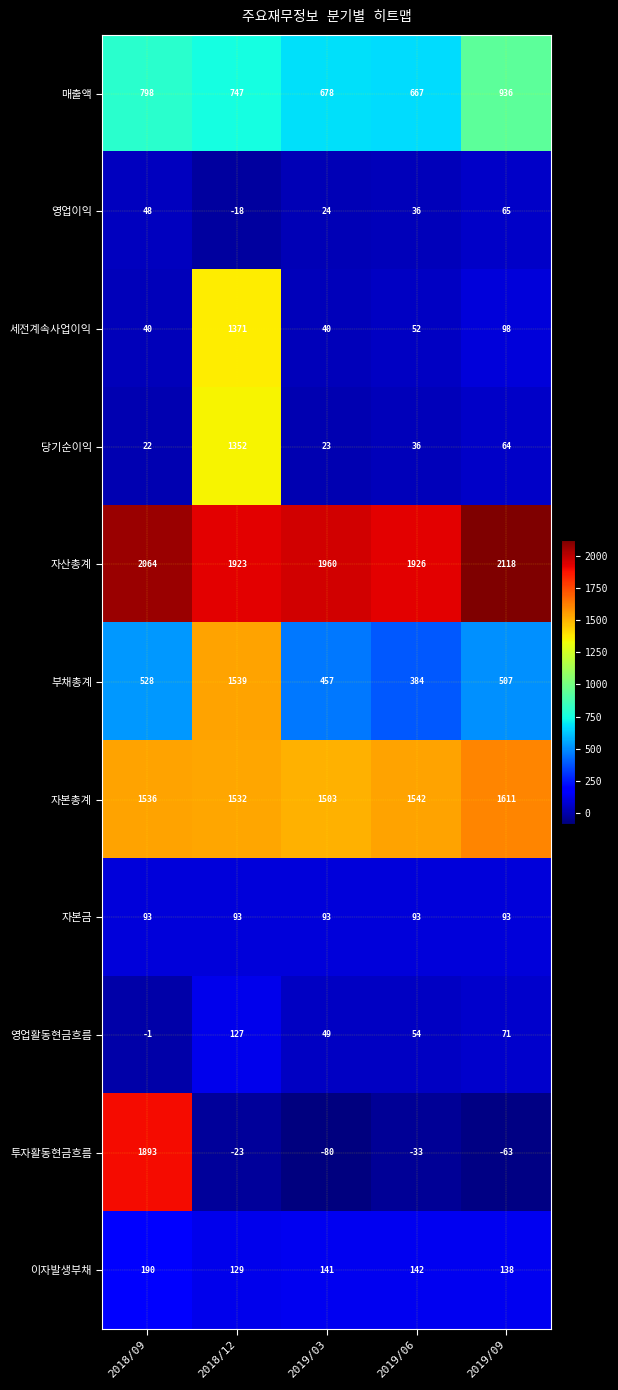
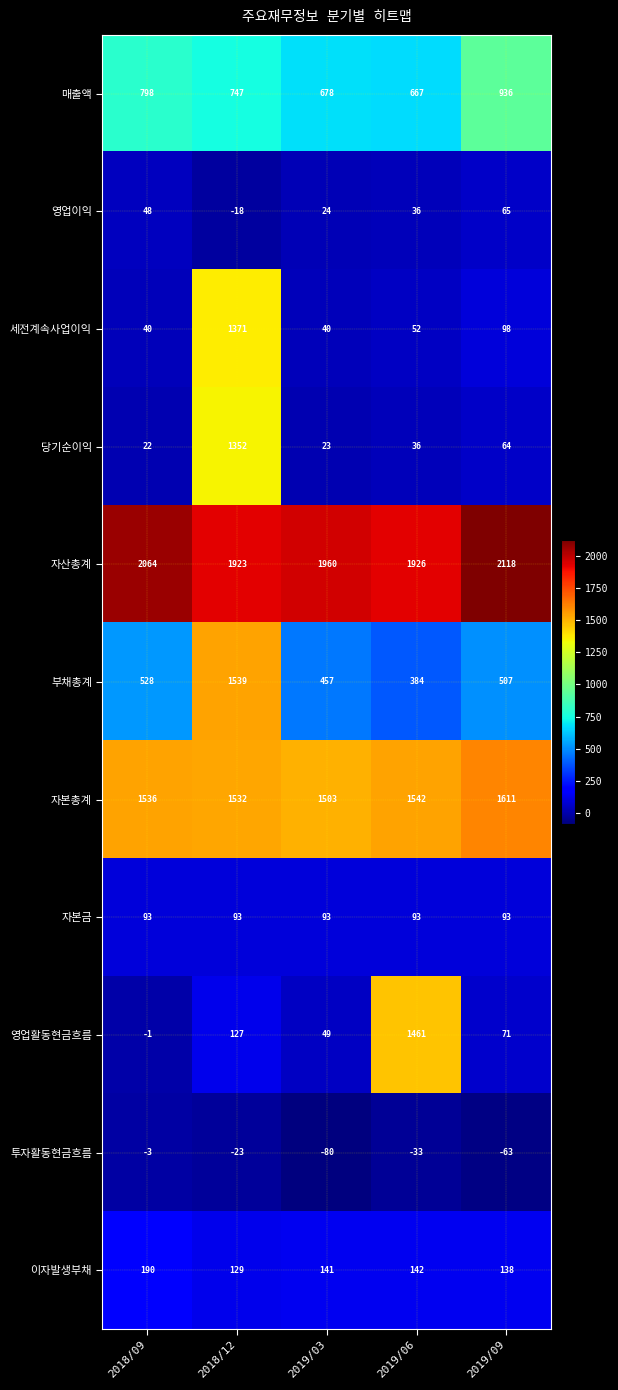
  {
    "매출액": {
      "2018/09": 798,
      "2018/12": 747,
      "2019/03": 678,
      "2019/06": 667,
      "2019/09": 936
    },
    "영업이익": {
      "2018/09": 48,
      "2018/12": -18,
      "2019/03": 24,
      "2019/06": 36,
      "2019/09": 65
    },
    "세전계속사업이익": {
      "2018/09": 40,
      "2018/12": 1371,
      "2019/03": 40,
      "2019/06": 52,
      "2019/09": 98
    },
    "당기순이익": {
      "2018/09": 22,
      "2018/12": 1352,
      "2019/03": 23,
      "2019/06": 36,
      "2019/09": 64
    },
    "자산총계": {
      "2018/09": 2064,
      "2018/12": 1923,
      "2019/03": 1960,
      "2019/06": 1926,
      "2019/09": 2118
    },
    "부채총계": {
      "2018/09": 528,
      "2018/12": 1539,
      "2019/03": 457,
      "2019/06": 384,
      "2019/09": 507
    },
    "자본총계": {
      "2018/09": 1536,
      "2018/12": 1532,
      "2019/03": 1503,
      "2019/06": 1542,
      "2019/09": 1611
    },
    "자본금": {
      "2018/09": 93,
      "2018/12": 93,
      "2019/03": 93,
      "2019/06": 93,
      "2019/09": 93
    },
    "영업활동현금흐름": {
      "2018/09": -1,
      "2018/12": 127,
      "2019/03": 49,
-     "2019/06": 54,
+     "2019/06": 1461,
      "2019/09": 71
    },
    "투자활동현금흐름": {
-     "2018/09": 1893,
+     "2018/09": -3,
      "2018/12": -23,
      "2019/03": -80,
      "2019/06": -33,
      "2019/09": -63
    },
    "이자발생부채": {
      "2018/09": 190,
      "2018/12": 129,
      "2019/03": 141,
      "2019/06": 142,
      "2019/09": 138
    }
  }
